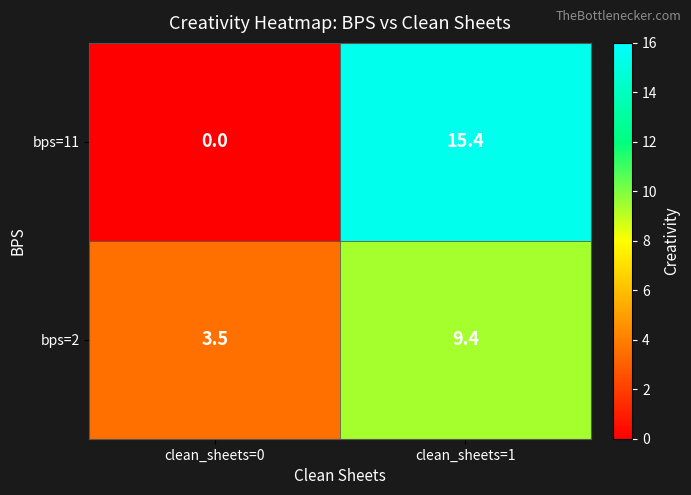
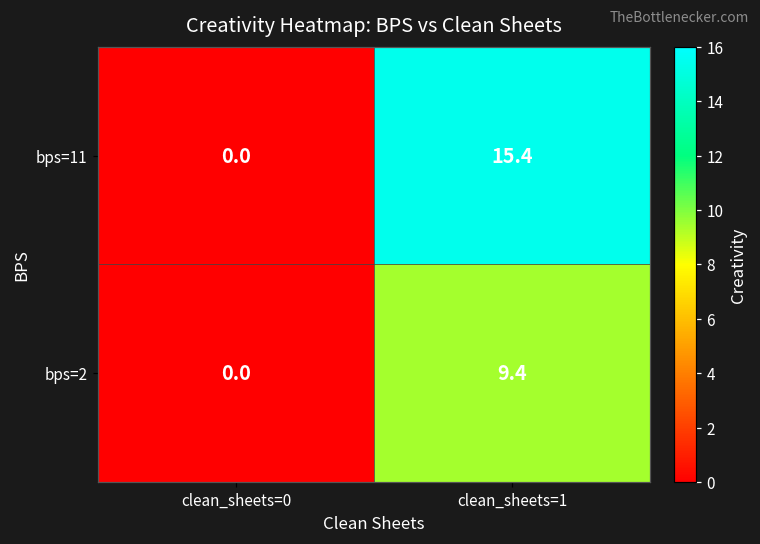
  {
    "bps=11": {
      "clean_sheets=0": 0.0,
      "clean_sheets=1": 15.4
    },
    "bps=2": {
-     "clean_sheets=0": 3.5,
+     "clean_sheets=0": 0.0,
      "clean_sheets=1": 9.4
    }
  }
